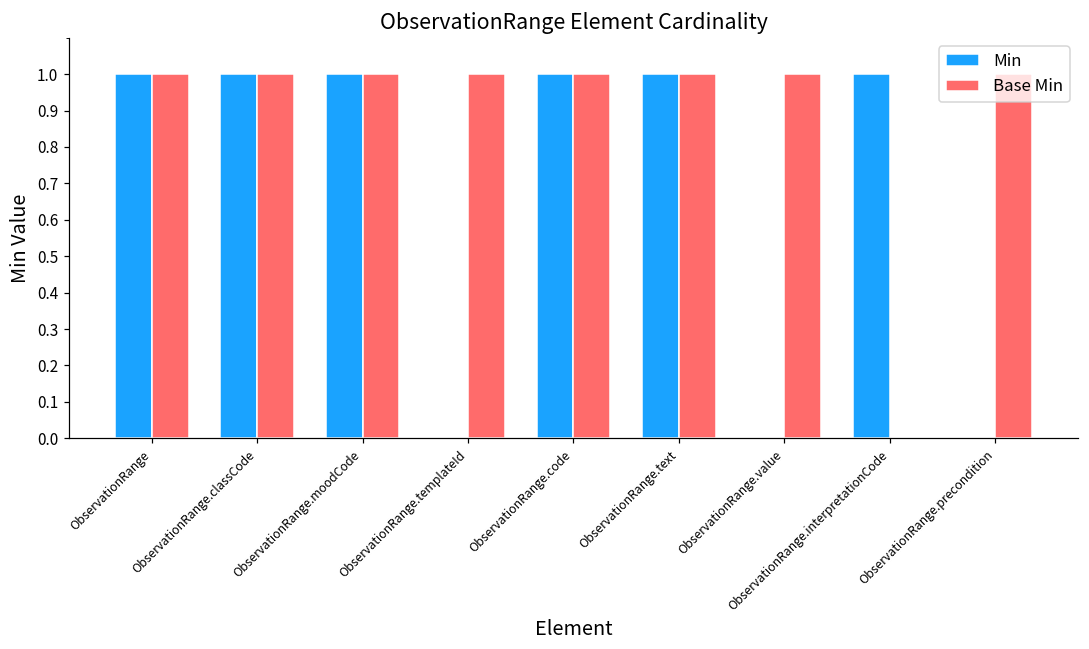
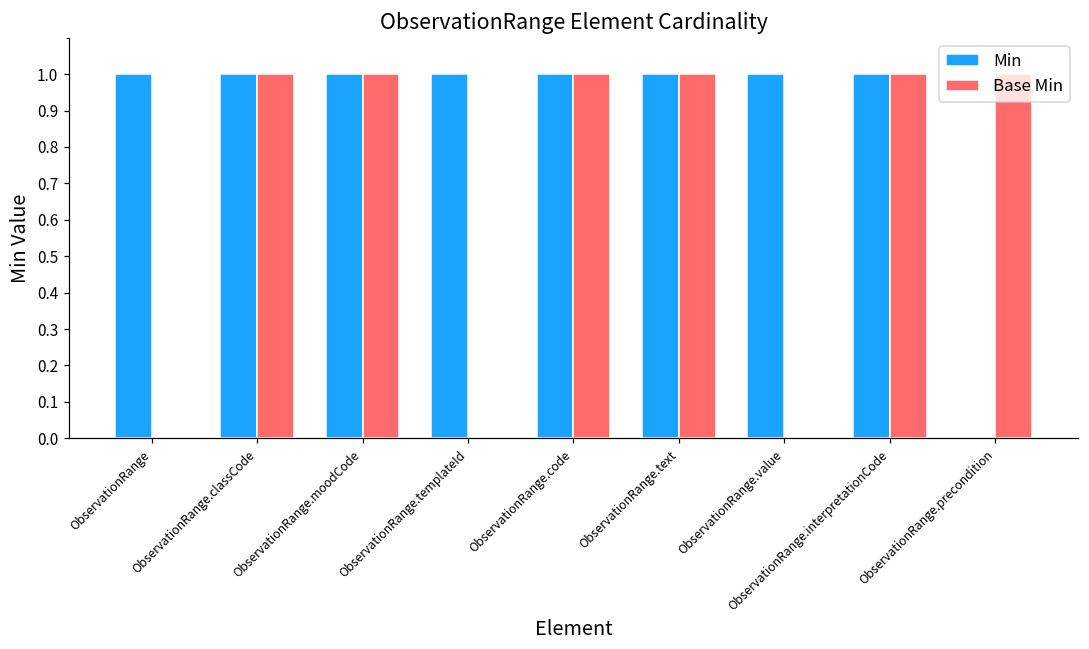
  {
    "Min": {
      "ObservationRange": 1,
      "ObservationRange.classCode": 1,
      "ObservationRange.moodCode": 1,
-     "ObservationRange.templateId": 0,
+     "ObservationRange.templateId": 1,
      "ObservationRange.code": 1,
      "ObservationRange.text": 1,
-     "ObservationRange.value": 0,
+     "ObservationRange.value": 1,
      "ObservationRange.interpretationCode": 1,
      "ObservationRange.precondition": 0
    },
    "Base Min": {
-     "ObservationRange": 1,
+     "ObservationRange": 0,
      "ObservationRange.classCode": 1,
      "ObservationRange.moodCode": 1,
-     "ObservationRange.templateId": 1,
+     "ObservationRange.templateId": 0,
      "ObservationRange.code": 1,
      "ObservationRange.text": 1,
-     "ObservationRange.value": 1,
-     "ObservationRange.interpretationCode": 0
+     "ObservationRange.value": 0,
+     "ObservationRange.interpretationCode": 1
    }
  }
